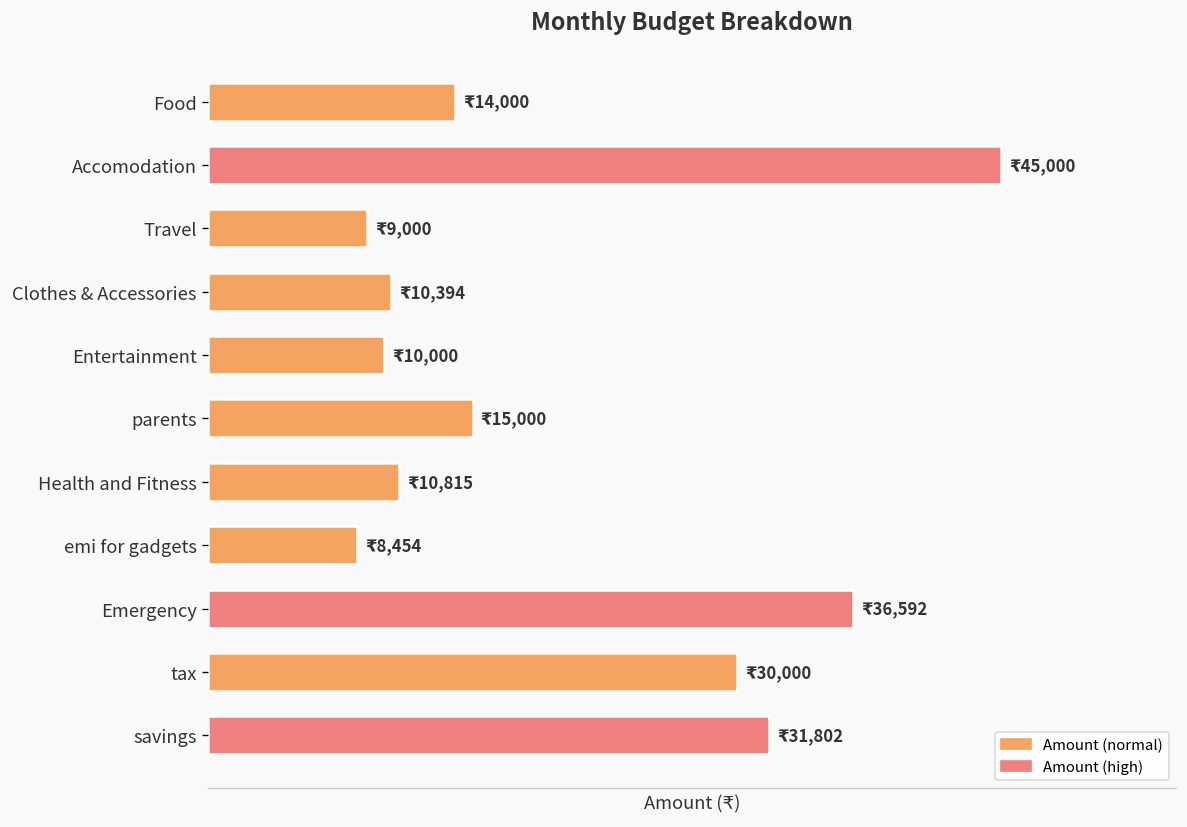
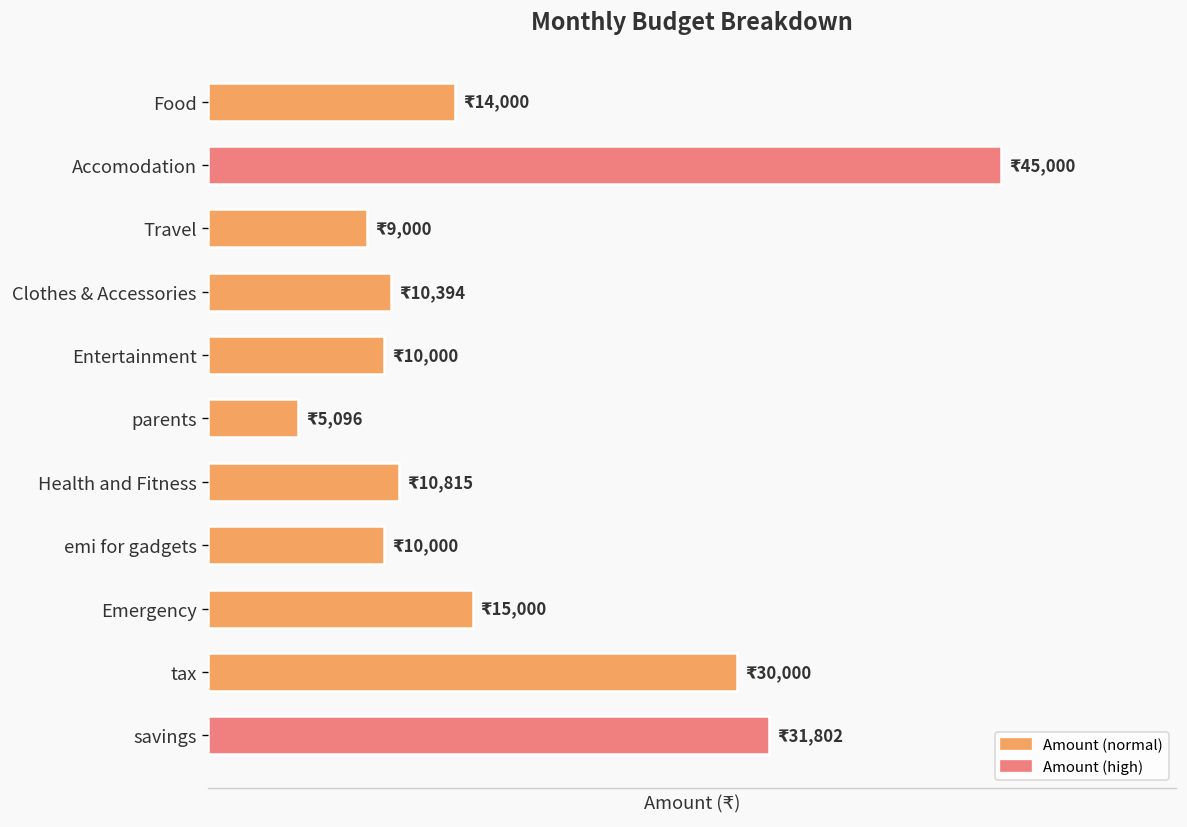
  {
    "Food": "14,000",
    "Accomodation": "45,000",
    "Travel": "9,000",
    "Clothes & Accessories": "10,394",
    "Entertainment": "10,000",
-   "parents": "15,000",
+   "parents": "5,096",
    "Health and Fitness": "10,815",
-   "emi for gadgets": "8,454",
-   "Emergency": "36,592",
+   "emi for gadgets": "10,000",
+   "Emergency": "15,000",
    "tax": "30,000",
    "savings": "31,802"
  }
